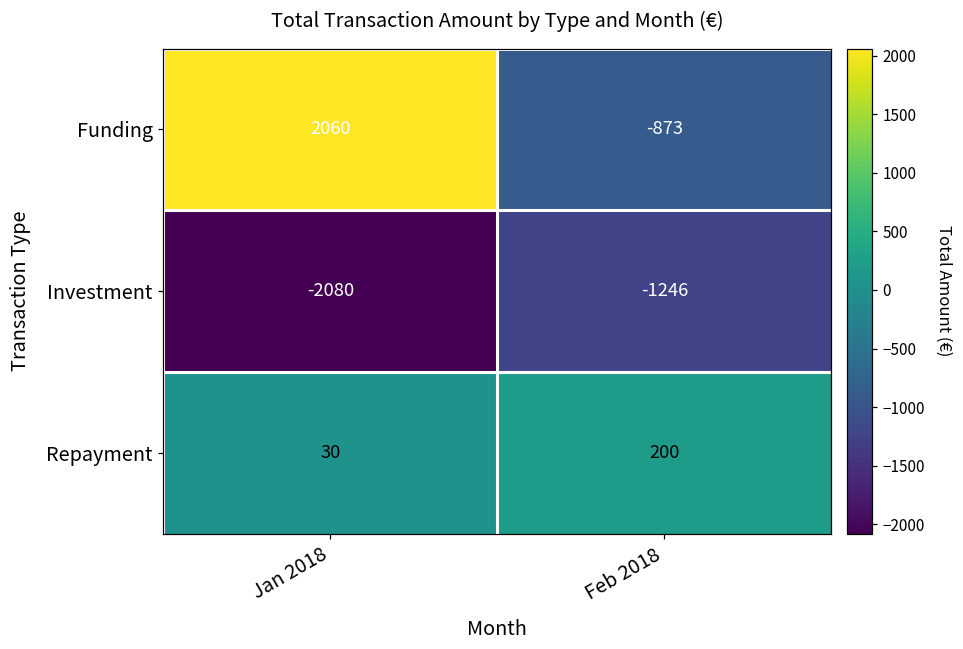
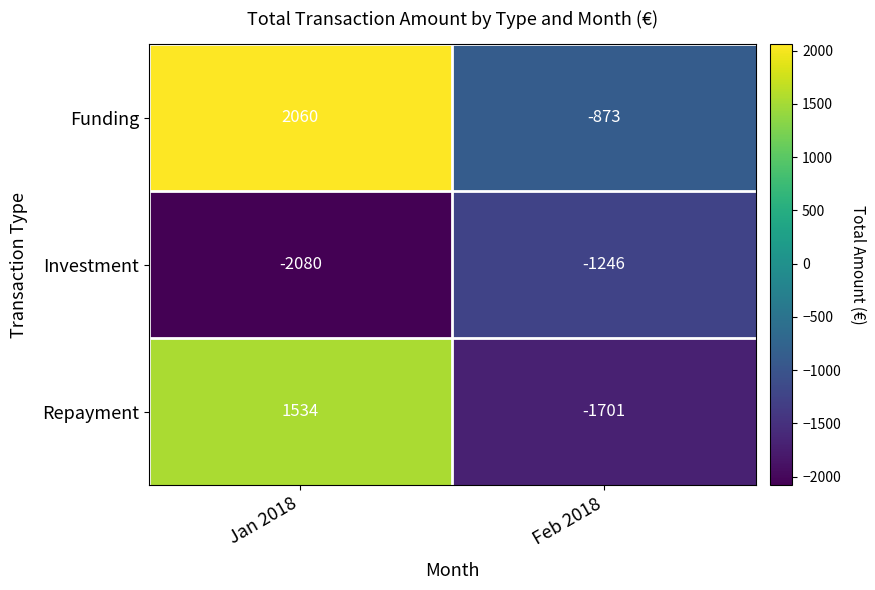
  {
    "Funding": {
      "Jan 2018": 2060,
      "Feb 2018": -873
    },
    "Investment": {
      "Jan 2018": -2080,
      "Feb 2018": -1246
    },
    "Repayment": {
-     "Jan 2018": 30,
-     "Feb 2018": 200
+     "Jan 2018": 1534,
+     "Feb 2018": -1701
    }
  }
